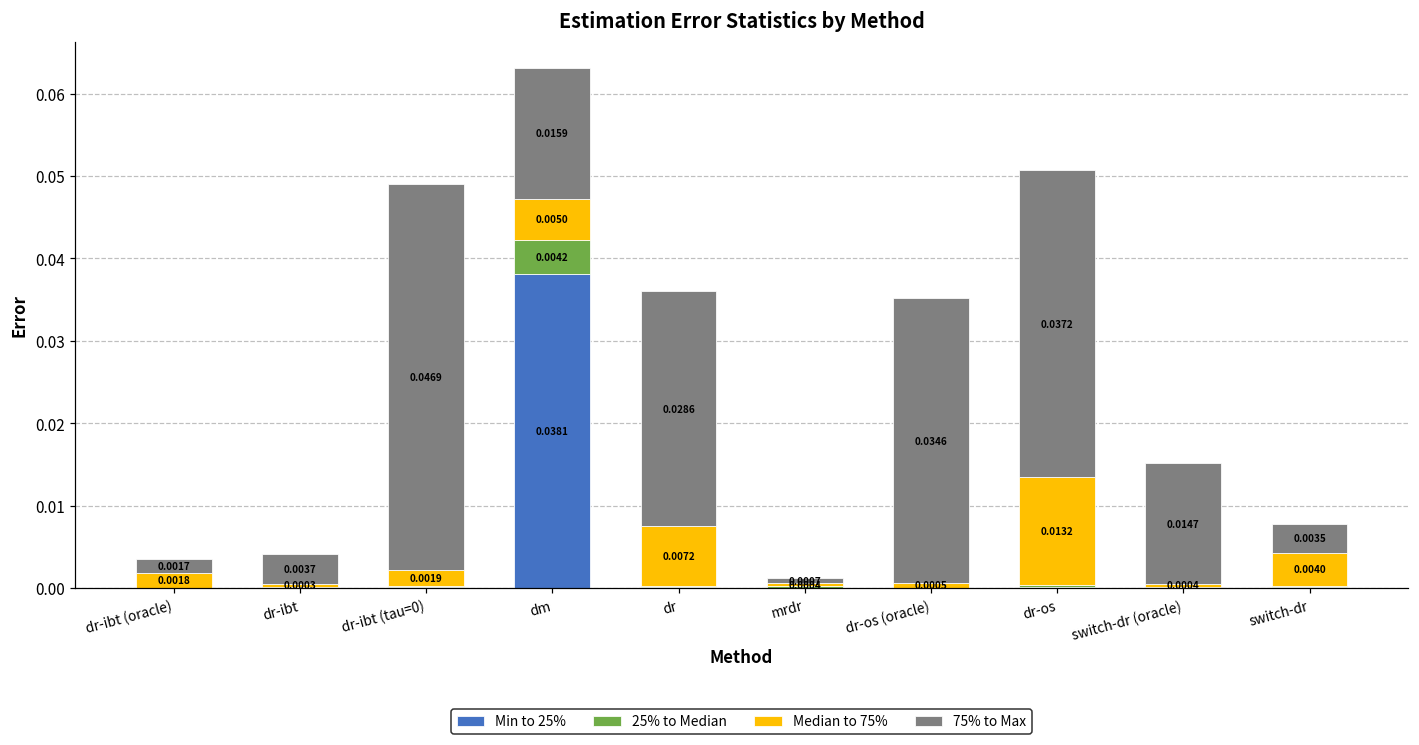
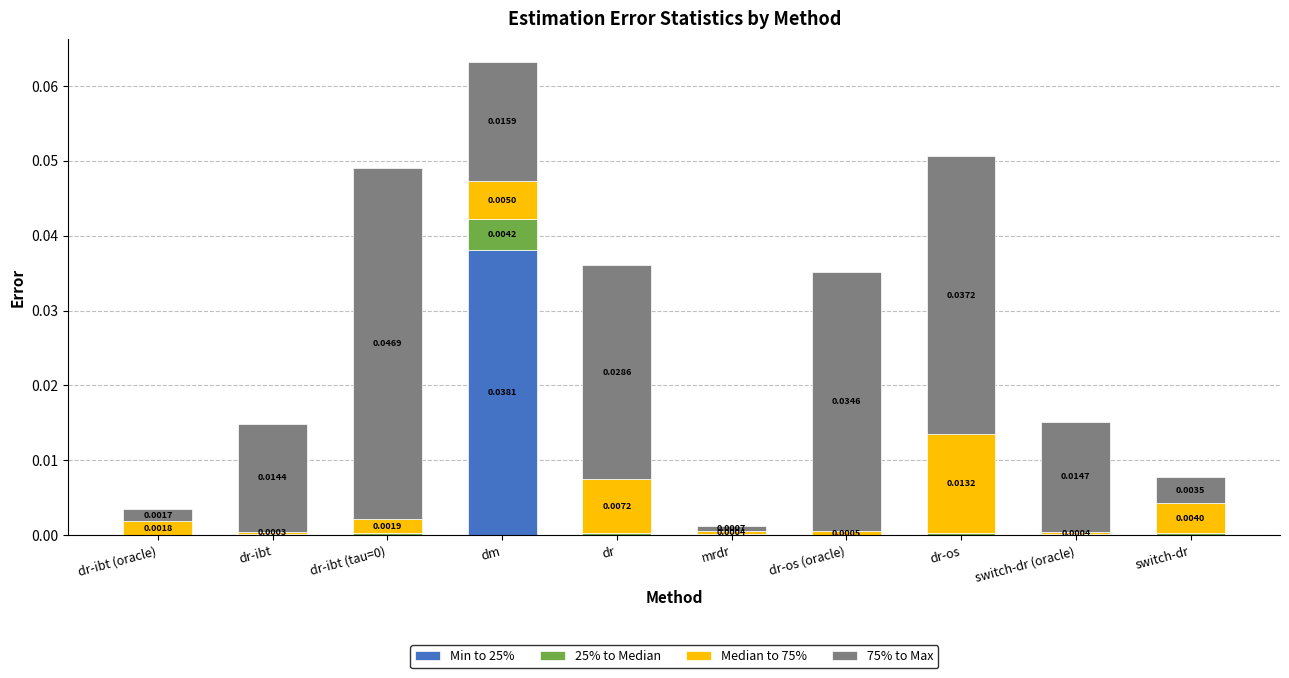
  {
    "Min to 25%": {
      "dm": 0.0381
    },
    "25% to Median": {
      "dm": 0.0042
    },
    "Median to 75%": {
      "dr-ibt (oracle)": 0.0018,
      "dr-ibt": 0.0003,
      "dr-ibt (tau=0)": 0.0019,
      "dm": 0.0050,
      "dr": 0.0072,
      "dr-os (oracle)": 0.0005,
      "dr-os": 0.0132,
      "switch-dr (oracle)": 0.0004,
      "switch-dr": 0.0040
    },
    "75% to Max": {
      "dr-ibt (oracle)": 0.0017,
-     "dr-ibt": 0.0037,
+     "dr-ibt": 0.0144,
      "dr-ibt (tau=0)": 0.0469,
      "dm": 0.0159,
      "dr": 0.0286,
      "dr-os (oracle)": 0.0346,
      "dr-os": 0.0372,
      "switch-dr (oracle)": 0.0147,
      "switch-dr": 0.0035
    }
  }
